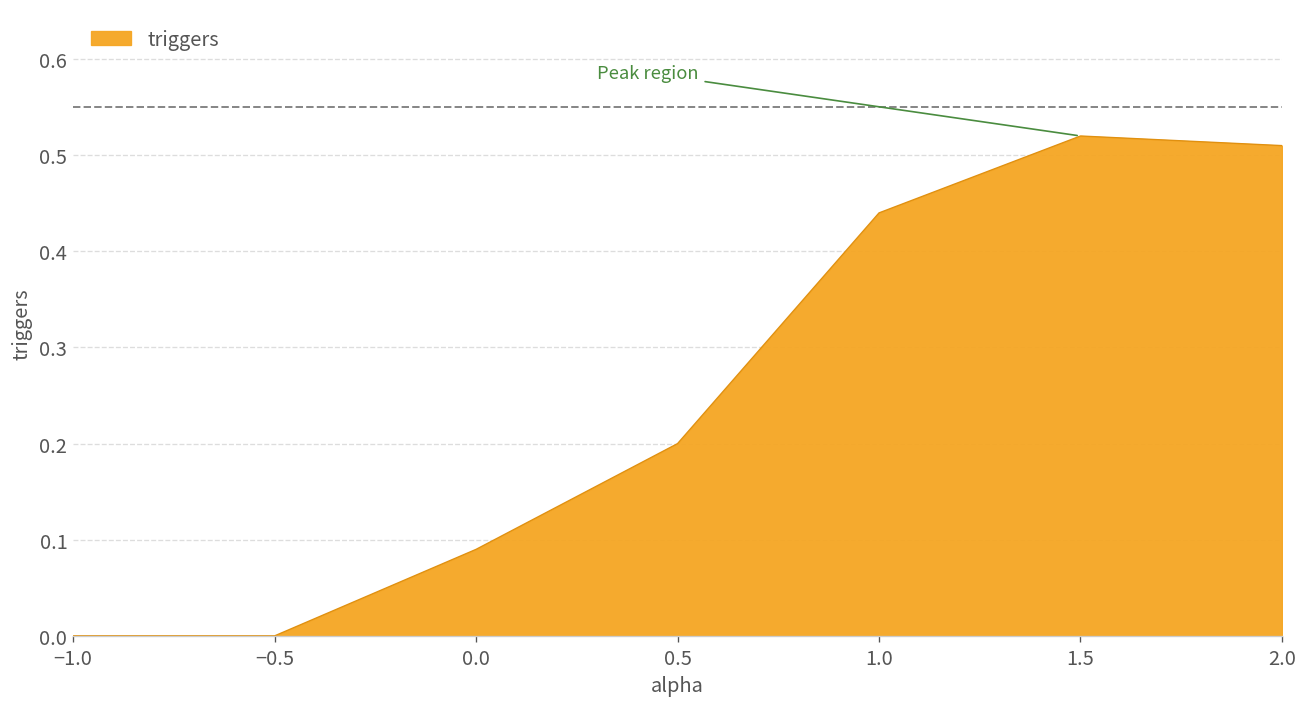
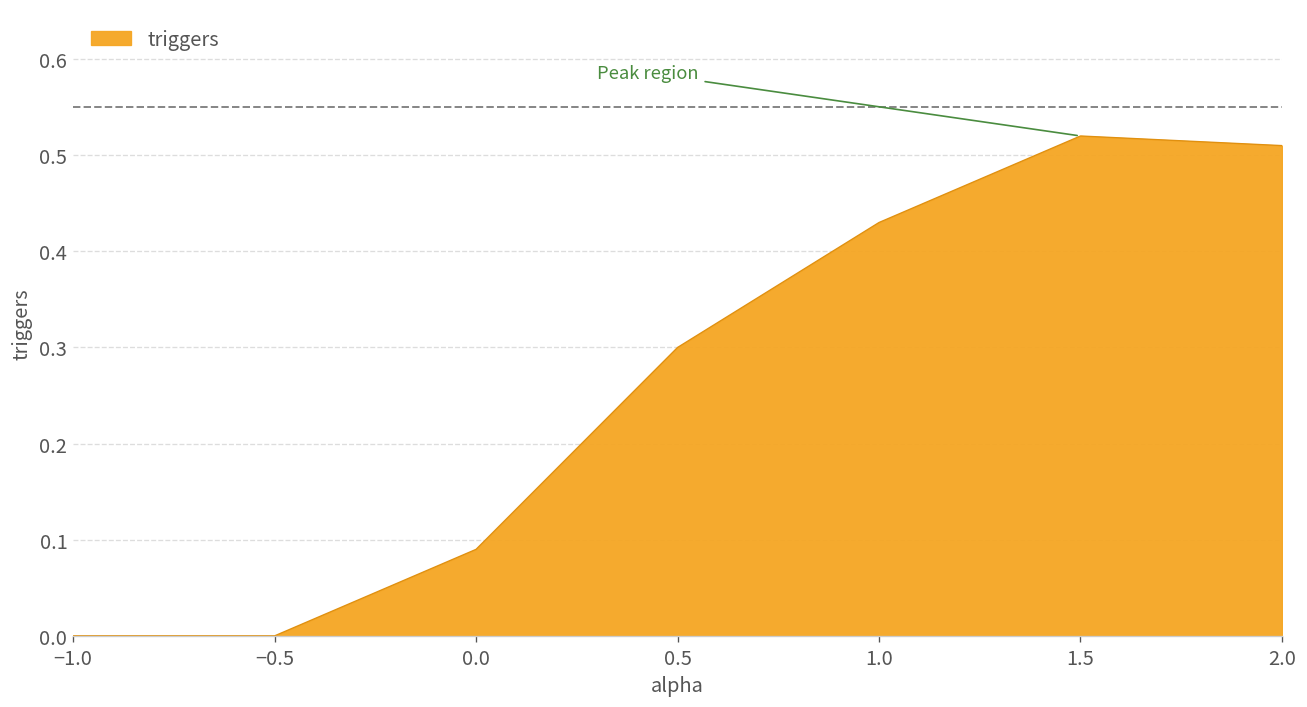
  {
    "−1.0": 0.00,
    "−0.5": 0.00,
    "0.0": 0.09,
-   "0.5": 0.2,
-   "1.0": 0.44,
+   "0.5": 0.3,
+   "1.0": 0.43,
    "1.5": 0.52,
    "2.0": 0.51
  }
